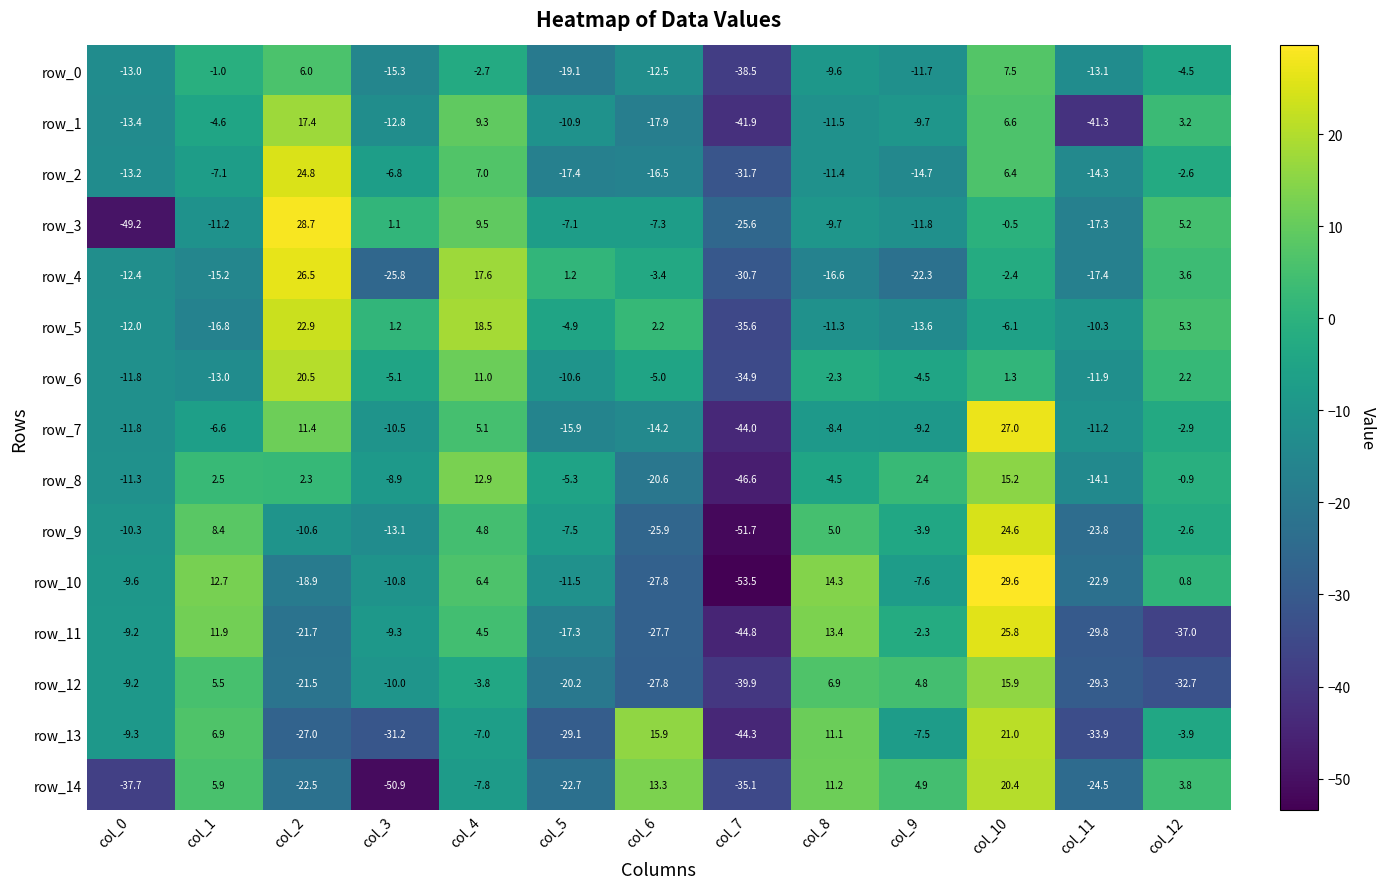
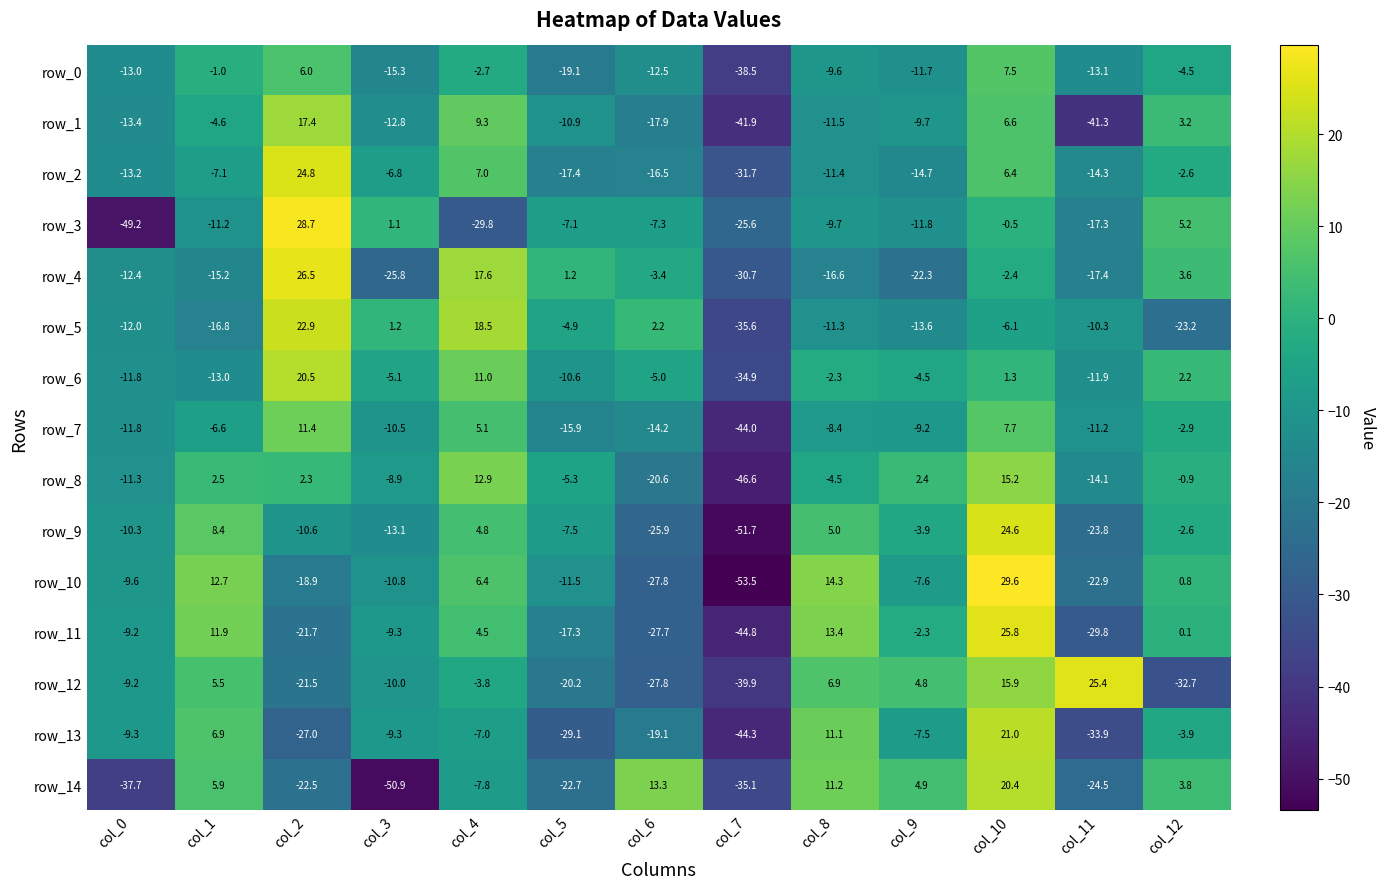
  {
    "row_0": {
      "col_0": -13.0,
      "col_1": -1.0,
      "col_2": 6.0,
      "col_3": -15.3,
      "col_4": -2.7,
      "col_5": -19.1,
      "col_6": -12.5,
      "col_7": -38.5,
      "col_8": -9.6,
      "col_9": -11.7,
      "col_10": 7.5,
      "col_11": -13.1,
      "col_12": -4.5
    },
    "row_1": {
      "col_0": -13.4,
      "col_1": -4.6,
      "col_2": 17.4,
      "col_3": -12.8,
      "col_4": 9.3,
      "col_5": -10.9,
      "col_6": -17.9,
      "col_7": -41.9,
      "col_8": -11.5,
      "col_9": -9.7,
      "col_10": 6.6,
      "col_11": -41.3,
      "col_12": 3.2
    },
    "row_2": {
      "col_0": -13.2,
      "col_1": -7.1,
      "col_2": 24.8,
      "col_3": -6.8,
      "col_4": 7.0,
      "col_5": -17.4,
      "col_6": -16.5,
      "col_7": -31.7,
      "col_8": -11.4,
      "col_9": -14.7,
      "col_10": 6.4,
      "col_11": -14.3,
      "col_12": -2.6
    },
    "row_3": {
      "col_0": -49.2,
      "col_1": -11.2,
      "col_2": 28.7,
      "col_3": 1.1,
-     "col_4": 9.5,
+     "col_4": -29.8,
      "col_5": -7.1,
      "col_6": -7.3,
      "col_7": -25.6,
      "col_8": -9.7,
      "col_9": -11.8,
      "col_10": -0.5,
      "col_11": -17.3,
      "col_12": 5.2
    },
    "row_4": {
      "col_0": -12.4,
      "col_1": -15.2,
      "col_2": 26.5,
      "col_3": -25.8,
      "col_4": 17.6,
      "col_5": 1.2,
      "col_6": -3.4,
      "col_7": -30.7,
      "col_8": -16.6,
      "col_9": -22.3,
      "col_10": -2.4,
      "col_11": -17.4,
      "col_12": 3.6
    },
    "row_5": {
      "col_0": -12.0,
      "col_1": -16.8,
      "col_2": 22.9,
      "col_3": 1.2,
      "col_4": 18.5,
      "col_5": -4.9,
      "col_6": 2.2,
      "col_7": -35.6,
      "col_8": -11.3,
      "col_9": -13.6,
      "col_10": -6.1,
      "col_11": -10.3,
-     "col_12": 5.3
+     "col_12": -23.2
    },
    "row_6": {
      "col_0": -11.8,
      "col_1": -13.0,
      "col_2": 20.5,
      "col_3": -5.1,
      "col_4": 11.0,
      "col_5": -10.6,
      "col_6": -5.0,
      "col_7": -34.9,
      "col_8": -2.3,
      "col_9": -4.5,
      "col_10": 1.3,
      "col_11": -11.9,
      "col_12": 2.2
    },
    "row_7": {
      "col_0": -11.8,
      "col_1": -6.6,
      "col_2": 11.4,
      "col_3": -10.5,
      "col_4": 5.1,
      "col_5": -15.9,
      "col_6": -14.2,
      "col_7": -44.0,
      "col_8": -8.4,
      "col_9": -9.2,
-     "col_10": 27.0,
+     "col_10": 7.7,
      "col_11": -11.2,
      "col_12": -2.9
    },
    "row_8": {
      "col_0": -11.3,
      "col_1": 2.5,
      "col_2": 2.3,
      "col_3": -8.9,
      "col_4": 12.9,
      "col_5": -5.3,
      "col_6": -20.6,
      "col_7": -46.6,
      "col_8": -4.5,
      "col_9": 2.4,
      "col_10": 15.2,
      "col_11": -14.1,
      "col_12": -0.9
    },
    "row_9": {
      "col_0": -10.3,
      "col_1": 8.4,
      "col_2": -10.6,
      "col_3": -13.1,
      "col_4": 4.8,
      "col_5": -7.5,
      "col_6": -25.9,
      "col_7": -51.7,
      "col_8": 5.0,
      "col_9": -3.9,
      "col_10": 24.6,
      "col_11": -23.8,
      "col_12": -2.6
    },
    "row_10": {
      "col_0": -9.6,
      "col_1": 12.7,
      "col_2": -18.9,
      "col_3": -10.8,
      "col_4": 6.4,
      "col_5": -11.5,
      "col_6": -27.8,
      "col_7": -53.5,
      "col_8": 14.3,
      "col_9": -7.6,
      "col_10": 29.6,
      "col_11": -22.9,
      "col_12": 0.8
    },
    "row_11": {
      "col_0": -9.2,
      "col_1": 11.9,
      "col_2": -21.7,
      "col_3": -9.3,
      "col_4": 4.5,
      "col_5": -17.3,
      "col_6": -27.7,
      "col_7": -44.8,
      "col_8": 13.4,
      "col_9": -2.3,
      "col_10": 25.8,
      "col_11": -29.8,
-     "col_12": -37.0
+     "col_12": 0.1
    },
    "row_12": {
      "col_0": -9.2,
      "col_1": 5.5,
      "col_2": -21.5,
      "col_3": -10.0,
      "col_4": -3.8,
      "col_5": -20.2,
      "col_6": -27.8,
      "col_7": -39.9,
      "col_8": 6.9,
      "col_9": 4.8,
      "col_10": 15.9,
-     "col_11": -29.3,
+     "col_11": 25.4,
      "col_12": -32.7
    },
    "row_13": {
      "col_0": -9.3,
      "col_1": 6.9,
      "col_2": -27.0,
-     "col_3": -31.2,
+     "col_3": -9.3,
      "col_4": -7.0,
      "col_5": -29.1,
-     "col_6": 15.9,
+     "col_6": -19.1,
      "col_7": -44.3,
      "col_8": 11.1,
      "col_9": -7.5,
      "col_10": 21.0,
      "col_11": -33.9,
      "col_12": -3.9
    },
    "row_14": {
      "col_0": -37.7,
      "col_1": 5.9,
      "col_2": -22.5,
      "col_3": -50.9,
      "col_4": -7.8,
      "col_5": -22.7,
      "col_6": 13.3,
      "col_7": -35.1,
      "col_8": 11.2,
      "col_9": 4.9,
      "col_10": 20.4,
      "col_11": -24.5,
      "col_12": 3.8
    }
  }
